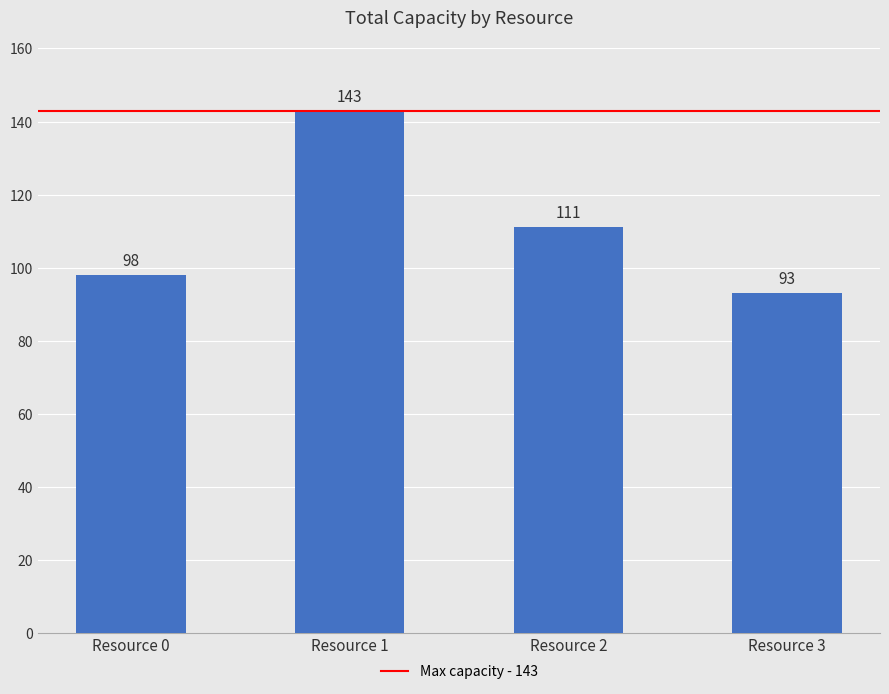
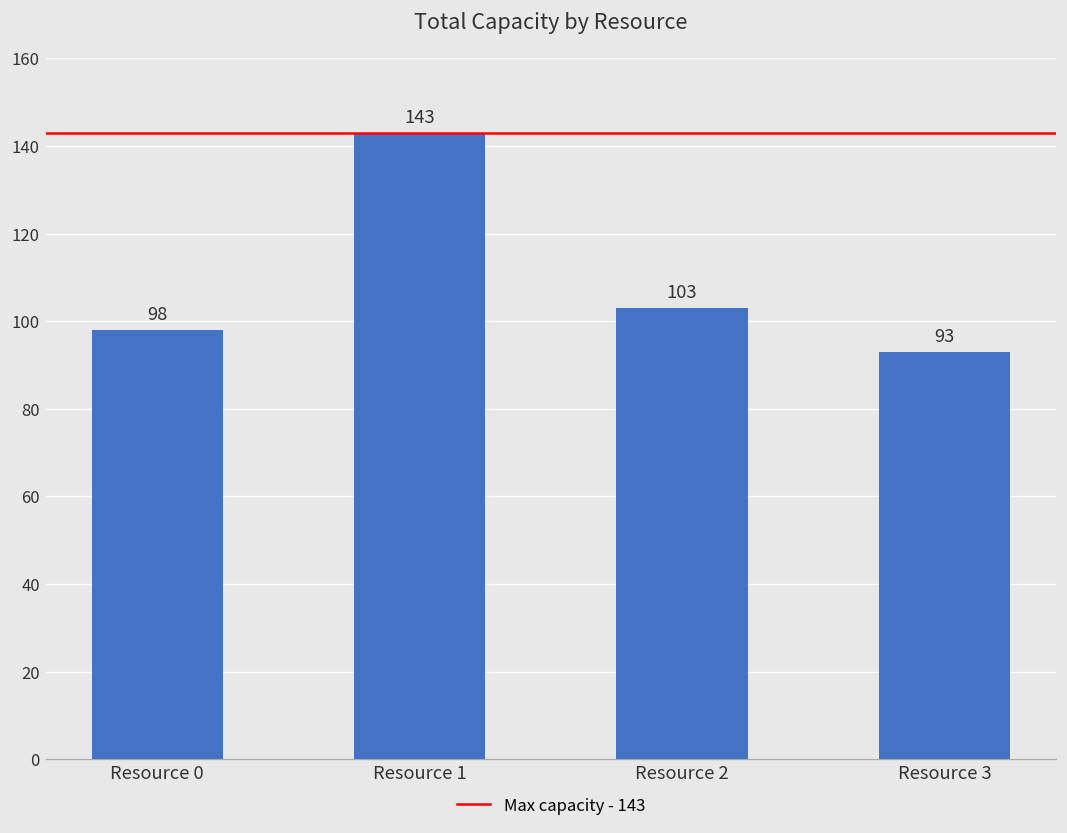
  {
    "Resource 0": 98,
    "Resource 1": 143,
-   "Resource 2": 111,
+   "Resource 2": 103,
    "Resource 3": 93
  }
